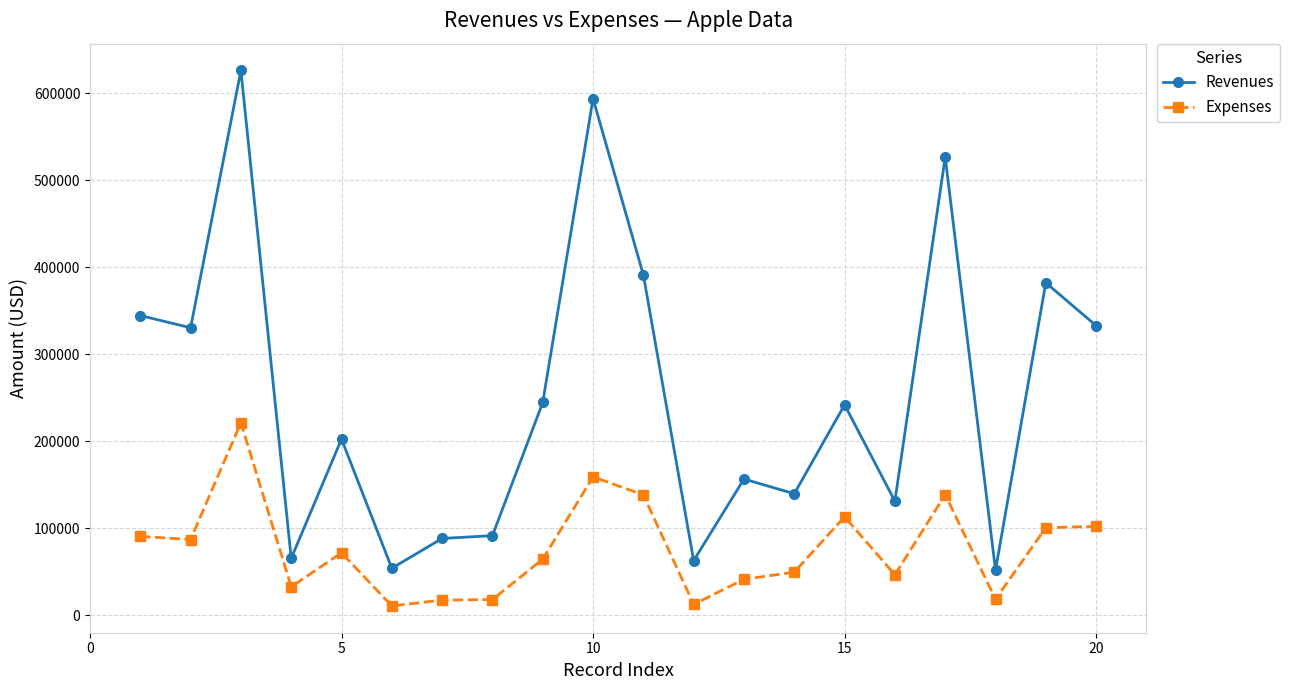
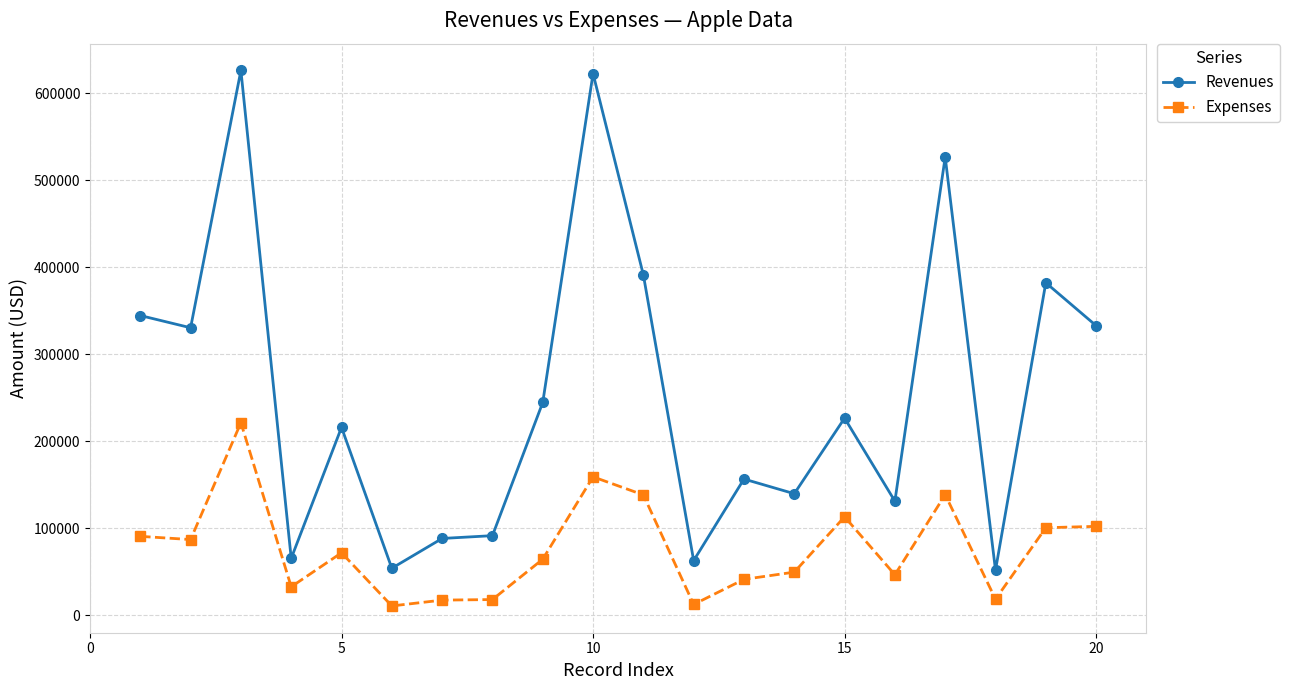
  {
    "Revenues": {
-     "5": 200000,
-     "10": 590000,
-     "15": 240000,
+     "5": 220000,
+     "10": 620000,
+     "15": 230000,
      "20": 330000
    },
    "Expenses": {
      "5": 70000,
      "10": 160000,
      "15": 110000,
      "20": 100000
    }
  }
